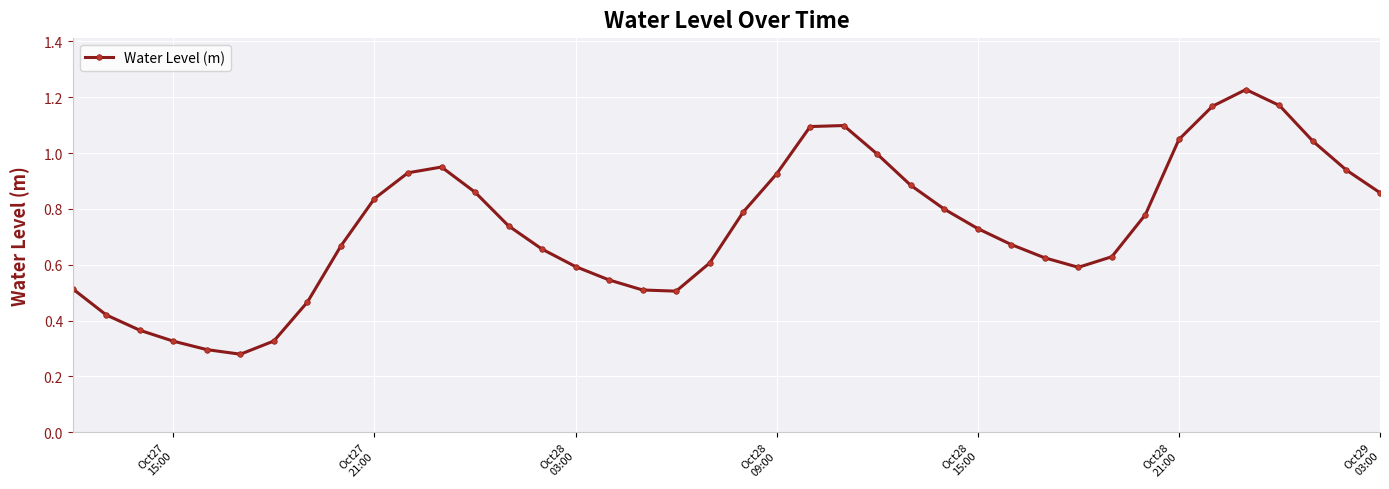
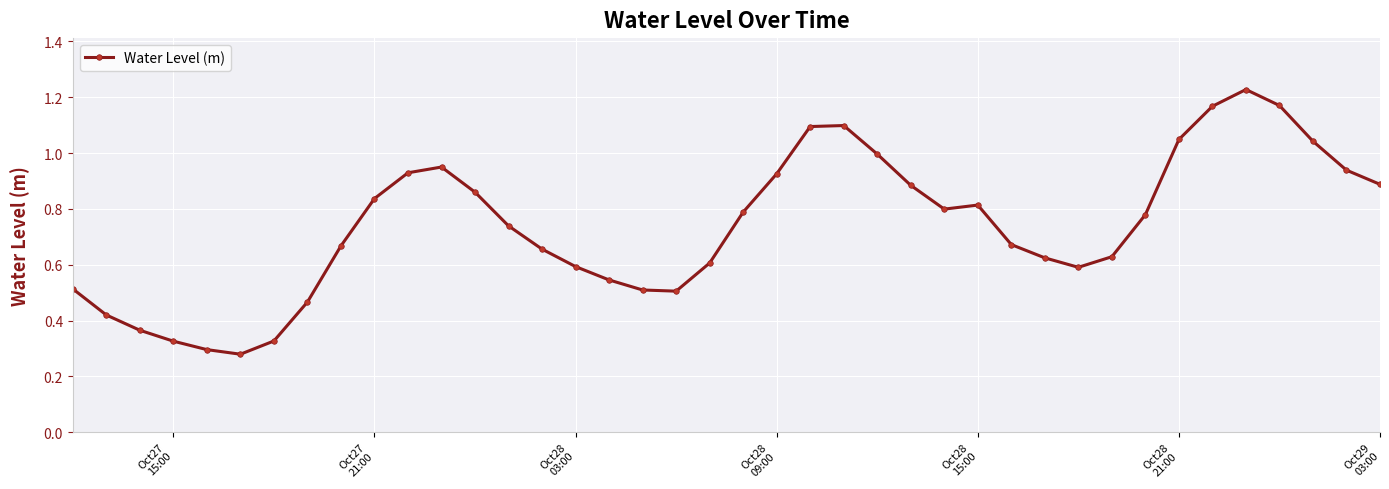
  {
    "Oct27 15:00": 0.33,
    "Oct27 21:00": 0.84,
    "Oct28 03:00": 0.59,
    "Oct28 09:00": 0.93,
-   "Oct28 15:00": 0.73,
+   "Oct28 15:00": 0.81,
    "Oct28 21:00": 1.05,
-   "Oct29 03:00": 0.86
+   "Oct29 03:00": 0.89
  }
